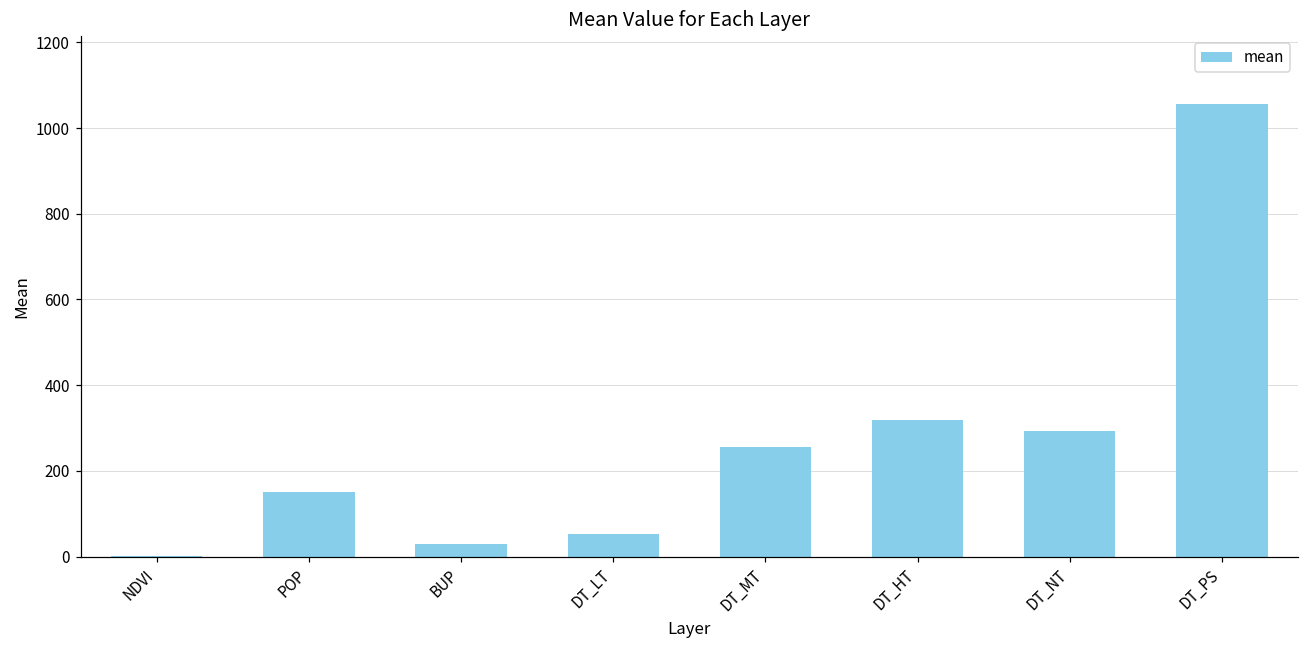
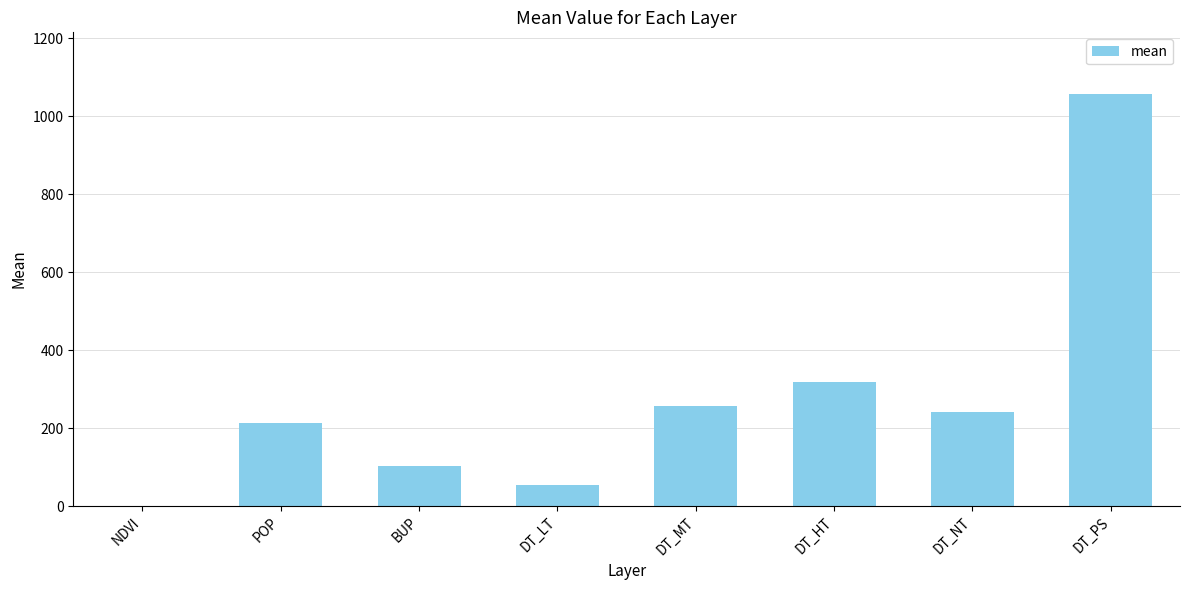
  {
-   "POP": 150,
-   "BUP": 30,
+   "POP": 210,
+   "BUP": 100,
    "DT_LT": 50,
    "DT_MT": 260,
    "DT_HT": 320,
-   "DT_NT": 290,
+   "DT_NT": 240,
    "DT_PS": 1060
  }
